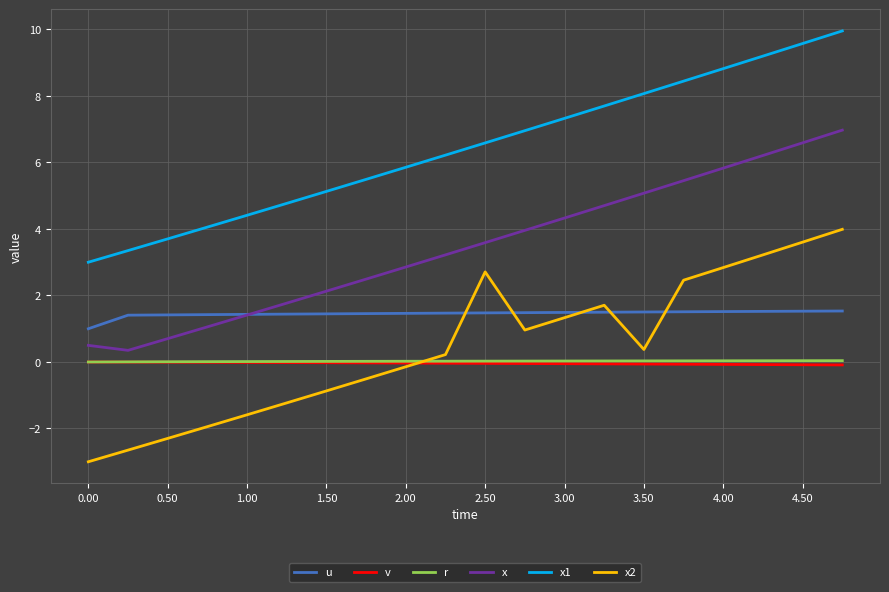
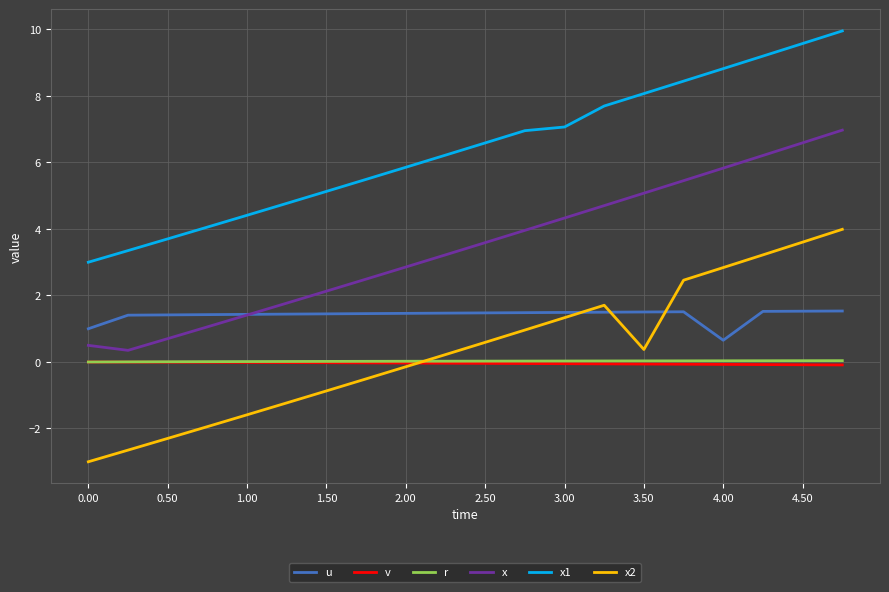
  {
    "u": {
      "0.00": 1.0,
      "0.50": 1.4,
      "1.50": 1.4,
      "2.00": 1.5,
      "2.50": 1.5,
      "3.00": 1.5,
      "3.50": 1.5,
-     "4.00": 1.5,
+     "4.00": 0.7,
      "4.50": 1.5
    },
    "v": {
      "3.00": -0.1,
      "3.50": -0.1,
      "4.00": -0.1,
      "4.50": -0.1
    },
    "r": {
      "3.00": 0.0,
      "3.50": 0.0,
      "4.00": 0.0,
      "4.50": 0.0
    },
    "x": {
      "0.00": 0.5,
      "0.50": 0.7,
      "1.50": 2.1,
      "2.00": 2.9,
      "2.50": 3.6,
      "3.00": 4.3,
      "3.50": 5.1,
      "4.00": 5.8,
      "4.50": 6.6
    },
    "x1": {
      "0.00": 3.0,
      "0.50": 3.7,
      "1.00": 4.4,
      "1.50": 5.1,
      "2.00": 5.9,
      "2.50": 6.6,
-     "3.00": 7.3,
+     "3.00": 7.1,
      "3.50": 8.1,
      "4.00": 8.8,
      "4.50": 9.6
    },
    "x2": {
      "0.00": -3.0,
      "0.50": -2.3,
      "1.00": -1.6,
      "1.50": -0.9,
      "2.00": -0.1,
-     "2.50": 2.7,
+     "2.50": 0.6,
      "3.00": 1.3,
      "3.50": 0.4,
      "4.00": 2.8,
      "4.50": 3.6
    }
  }
